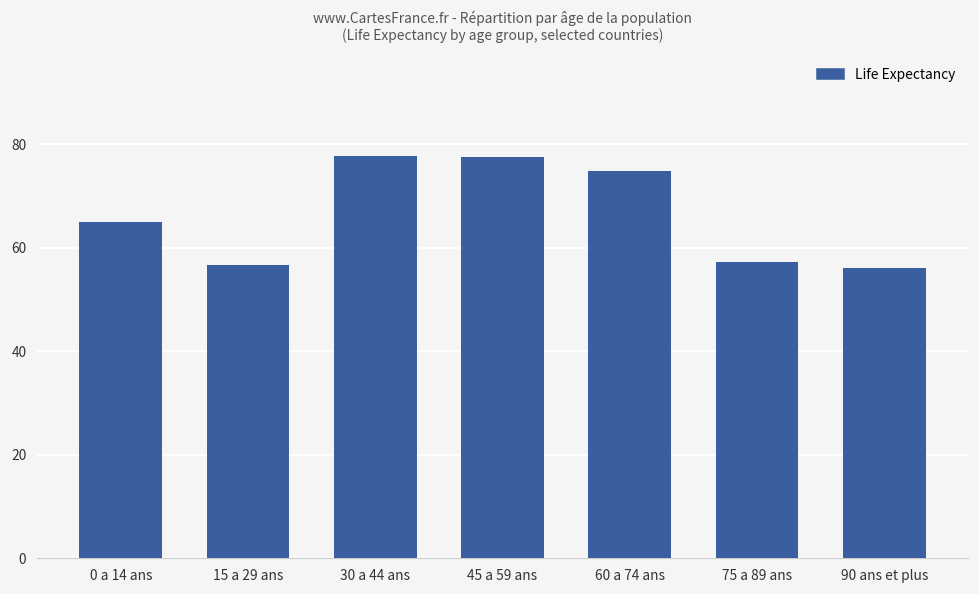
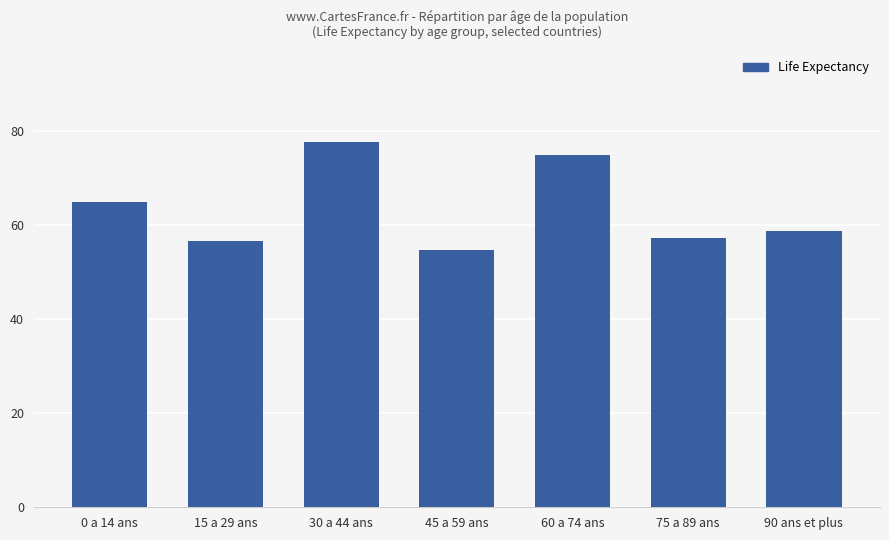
  {
    "0 a 14 ans": 65,
    "15 a 29 ans": 57,
    "30 a 44 ans": 78,
-   "45 a 59 ans": 78,
+   "45 a 59 ans": 55,
    "60 a 74 ans": 75,
    "75 a 89 ans": 57,
-   "90 ans et plus": 56
+   "90 ans et plus": 59
  }
